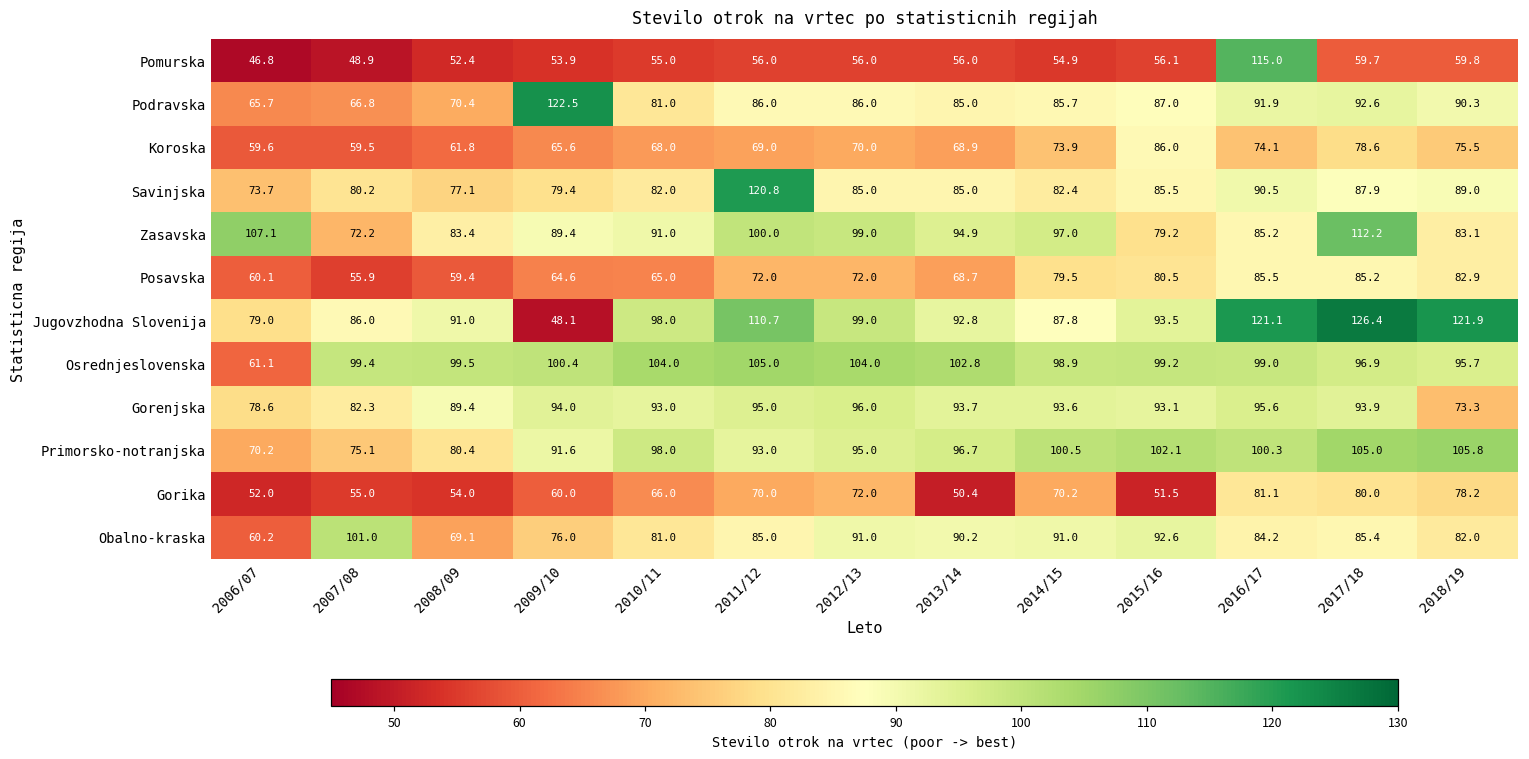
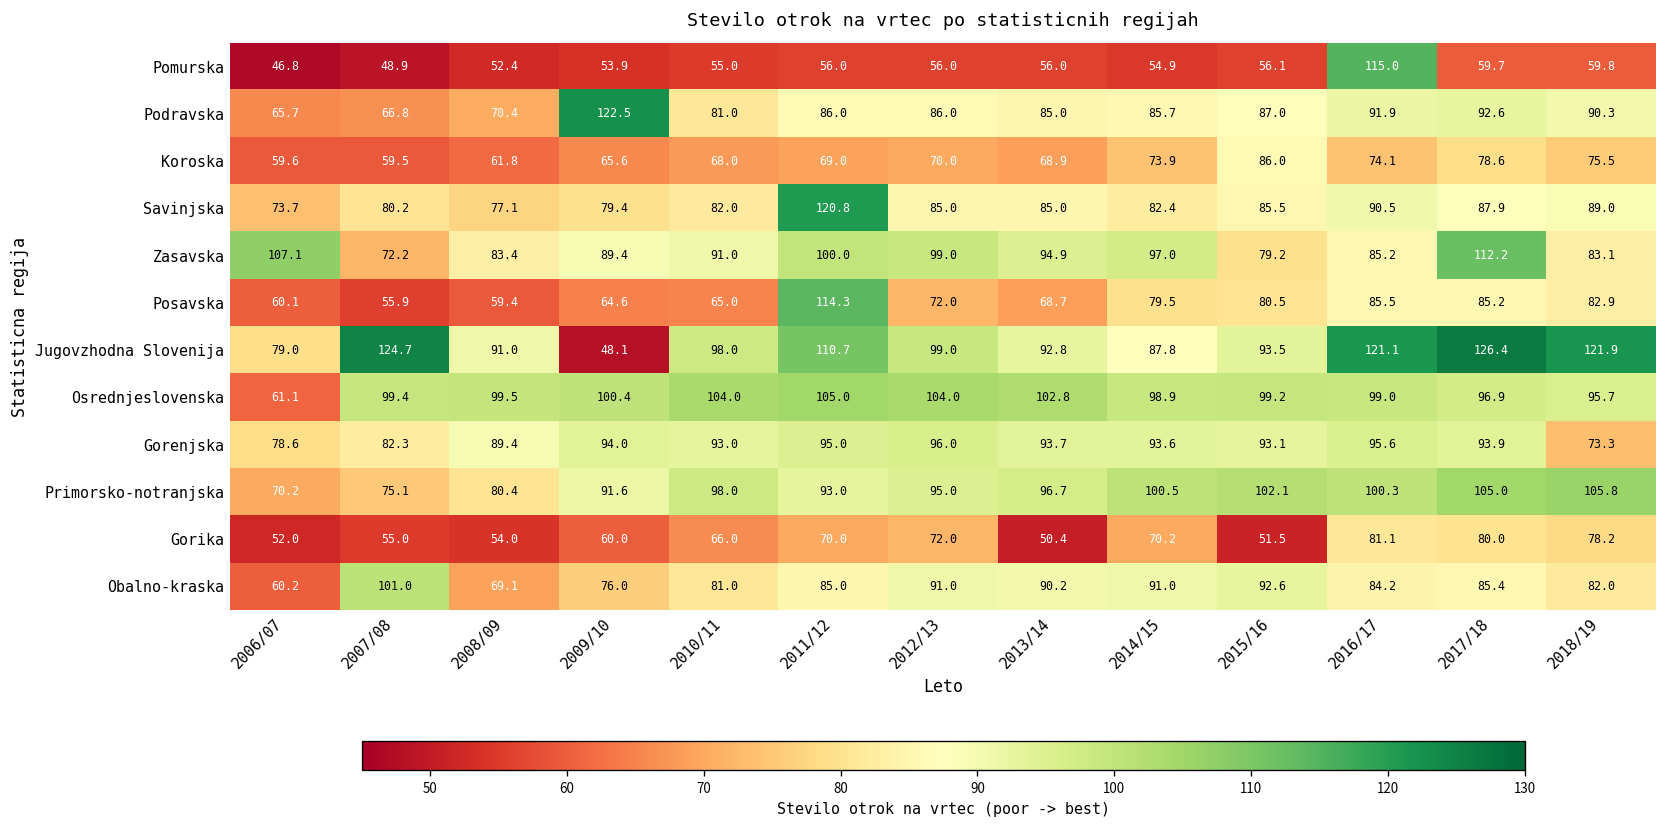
  {
    "Pomurska": {
      "2006/07": 46.8,
      "2007/08": 48.9,
      "2008/09": 52.4,
      "2009/10": 53.9,
      "2010/11": 55.0,
      "2011/12": 56.0,
      "2012/13": 56.0,
      "2013/14": 56.0,
      "2014/15": 54.9,
      "2015/16": 56.1,
      "2016/17": 115.0,
      "2017/18": 59.7,
      "2018/19": 59.8
    },
    "Podravska": {
      "2006/07": 65.7,
      "2007/08": 66.8,
      "2008/09": 70.4,
      "2009/10": 122.5,
      "2010/11": 81.0,
      "2011/12": 86.0,
      "2012/13": 86.0,
      "2013/14": 85.0,
      "2014/15": 85.7,
      "2015/16": 87.0,
      "2016/17": 91.9,
      "2017/18": 92.6,
      "2018/19": 90.3
    },
    "Koroska": {
      "2006/07": 59.6,
      "2007/08": 59.5,
      "2008/09": 61.8,
      "2009/10": 65.6,
      "2010/11": 68.0,
      "2011/12": 69.0,
      "2012/13": 70.0,
      "2013/14": 68.9,
      "2014/15": 73.9,
      "2015/16": 86.0,
      "2016/17": 74.1,
      "2017/18": 78.6,
      "2018/19": 75.5
    },
    "Savinjska": {
      "2006/07": 73.7,
      "2007/08": 80.2,
      "2008/09": 77.1,
      "2009/10": 79.4,
      "2010/11": 82.0,
      "2011/12": 120.8,
      "2012/13": 85.0,
      "2013/14": 85.0,
      "2014/15": 82.4,
      "2015/16": 85.5,
      "2016/17": 90.5,
      "2017/18": 87.9,
      "2018/19": 89.0
    },
    "Zasavska": {
      "2006/07": 107.1,
      "2007/08": 72.2,
      "2008/09": 83.4,
      "2009/10": 89.4,
      "2010/11": 91.0,
      "2011/12": 100.0,
      "2012/13": 99.0,
      "2013/14": 94.9,
      "2014/15": 97.0,
      "2015/16": 79.2,
      "2016/17": 85.2,
      "2017/18": 112.2,
      "2018/19": 83.1
    },
    "Posavska": {
      "2006/07": 60.1,
      "2007/08": 55.9,
      "2008/09": 59.4,
      "2009/10": 64.6,
      "2010/11": 65.0,
-     "2011/12": 72.0,
+     "2011/12": 114.3,
      "2012/13": 72.0,
      "2013/14": 68.7,
      "2014/15": 79.5,
      "2015/16": 80.5,
      "2016/17": 85.5,
      "2017/18": 85.2,
      "2018/19": 82.9
    },
    "Jugovzhodna Slovenija": {
      "2006/07": 79.0,
-     "2007/08": 86.0,
+     "2007/08": 124.7,
      "2008/09": 91.0,
      "2009/10": 48.1,
      "2010/11": 98.0,
      "2011/12": 110.7,
      "2012/13": 99.0,
      "2013/14": 92.8,
      "2014/15": 87.8,
      "2015/16": 93.5,
      "2016/17": 121.1,
      "2017/18": 126.4,
      "2018/19": 121.9
    },
    "Osrednjeslovenska": {
      "2006/07": 61.1,
      "2007/08": 99.4,
      "2008/09": 99.5,
      "2009/10": 100.4,
      "2010/11": 104.0,
      "2011/12": 105.0,
      "2012/13": 104.0,
      "2013/14": 102.8,
      "2014/15": 98.9,
      "2015/16": 99.2,
      "2016/17": 99.0,
      "2017/18": 96.9,
      "2018/19": 95.7
    },
    "Gorenjska": {
      "2006/07": 78.6,
      "2007/08": 82.3,
      "2008/09": 89.4,
      "2009/10": 94.0,
      "2010/11": 93.0,
      "2011/12": 95.0,
      "2012/13": 96.0,
      "2013/14": 93.7,
      "2014/15": 93.6,
      "2015/16": 93.1,
      "2016/17": 95.6,
      "2017/18": 93.9,
      "2018/19": 73.3
    },
    "Primorsko-notranjska": {
      "2006/07": 70.2,
      "2007/08": 75.1,
      "2008/09": 80.4,
      "2009/10": 91.6,
      "2010/11": 98.0,
      "2011/12": 93.0,
      "2012/13": 95.0,
      "2013/14": 96.7,
      "2014/15": 100.5,
      "2015/16": 102.1,
      "2016/17": 100.3,
      "2017/18": 105.0,
      "2018/19": 105.8
    },
    "Gorika": {
      "2006/07": 52.0,
      "2007/08": 55.0,
      "2008/09": 54.0,
      "2009/10": 60.0,
      "2010/11": 66.0,
      "2011/12": 70.0,
      "2012/13": 72.0,
      "2013/14": 50.4,
      "2014/15": 70.2,
      "2015/16": 51.5,
      "2016/17": 81.1,
      "2017/18": 80.0,
      "2018/19": 78.2
    },
    "Obalno-kraska": {
      "2006/07": 60.2,
      "2007/08": 101.0,
      "2008/09": 69.1,
      "2009/10": 76.0,
      "2010/11": 81.0,
      "2011/12": 85.0,
      "2012/13": 91.0,
      "2013/14": 90.2,
      "2014/15": 91.0,
      "2015/16": 92.6,
      "2016/17": 84.2,
      "2017/18": 85.4,
      "2018/19": 82.0
    }
  }
